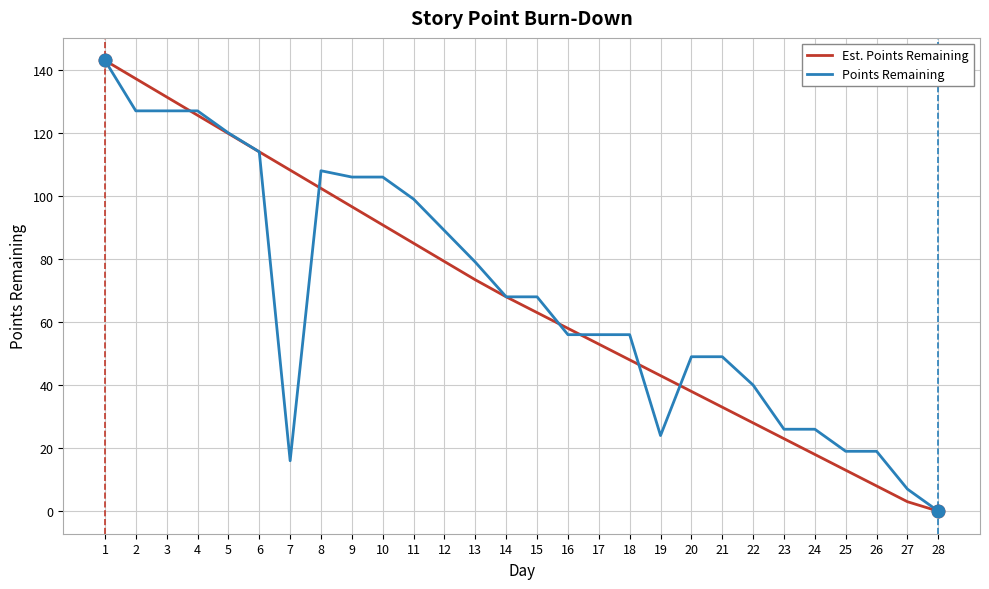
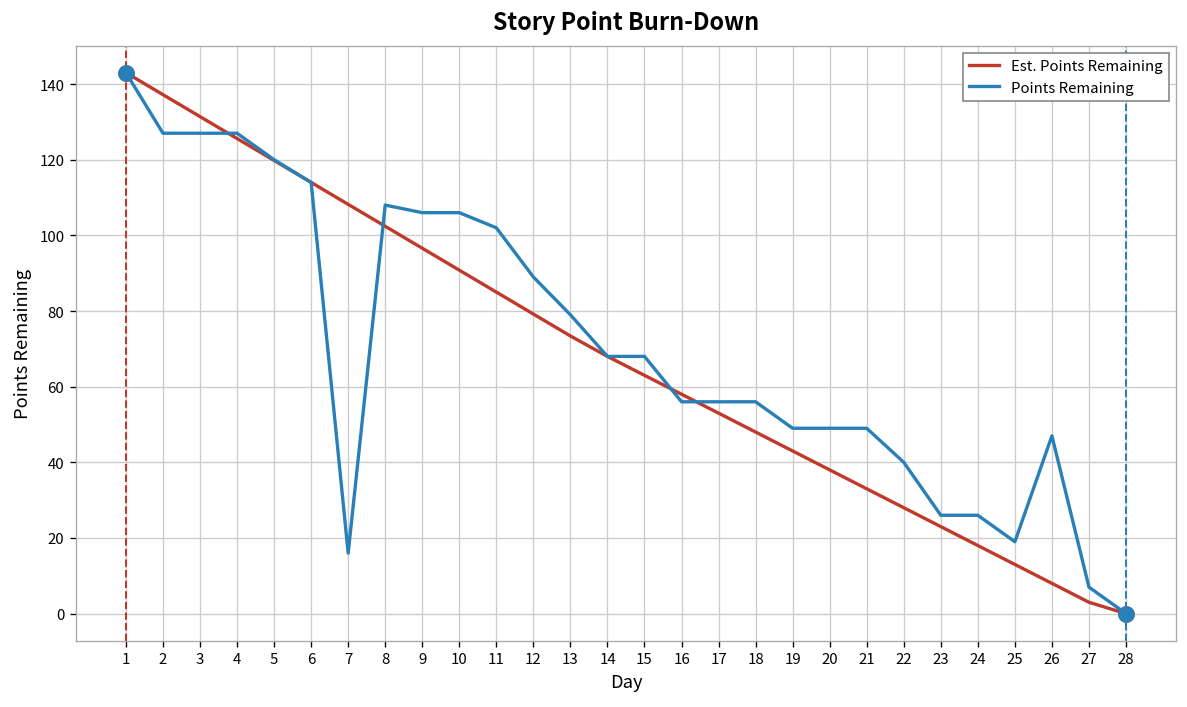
  {
    "Points Remaining": {
      "2": 127,
      "3": 127,
      "4": 127,
      "7": 16,
      "8": 108,
      "9": 106,
      "10": 106,
-     "11": 99,
+     "11": 102,
      "12": 89,
      "13": 79,
      "15": 68,
      "16": 56,
      "17": 56,
      "18": 56,
-     "19": 24,
+     "19": 49,
      "20": 49,
      "21": 49,
      "22": 40,
      "23": 26,
      "24": 26,
      "25": 19,
-     "26": 19,
+     "26": 47,
      "27": 7
    }
  }
